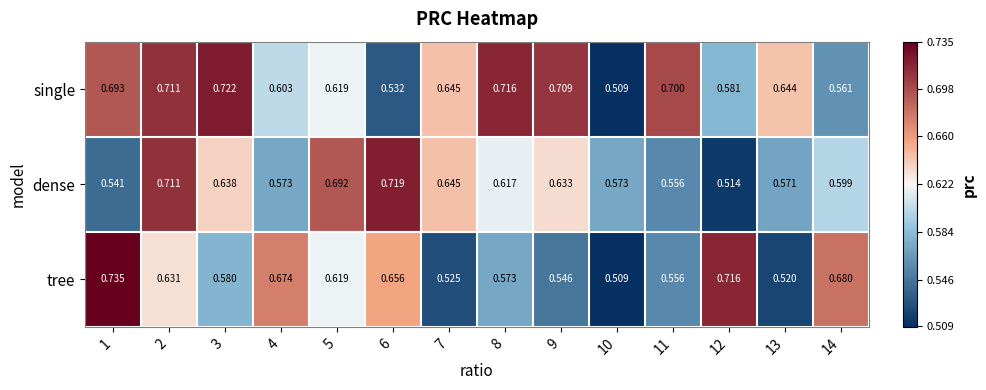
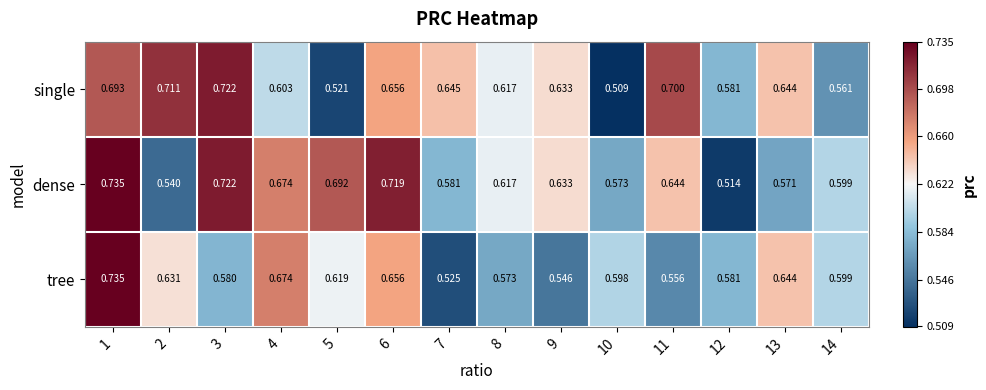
  {
    "single": {
      "1": 0.693,
      "2": 0.711,
      "3": 0.722,
      "4": 0.603,
-     "5": 0.619,
-     "6": 0.532,
+     "5": 0.521,
+     "6": 0.656,
      "7": 0.645,
-     "8": 0.716,
-     "9": 0.709,
+     "8": 0.617,
+     "9": 0.633,
      "10": 0.509,
      "11": 0.700,
      "12": 0.581,
      "13": 0.644,
      "14": 0.561
    },
    "dense": {
-     "1": 0.541,
-     "2": 0.711,
-     "3": 0.638,
-     "4": 0.573,
+     "1": 0.735,
+     "2": 0.540,
+     "3": 0.722,
+     "4": 0.674,
      "5": 0.692,
      "6": 0.719,
-     "7": 0.645,
+     "7": 0.581,
      "8": 0.617,
      "9": 0.633,
      "10": 0.573,
-     "11": 0.556,
+     "11": 0.644,
      "12": 0.514,
      "13": 0.571,
      "14": 0.599
    },
    "tree": {
      "1": 0.735,
      "2": 0.631,
      "3": 0.580,
      "4": 0.674,
      "5": 0.619,
      "6": 0.656,
      "7": 0.525,
      "8": 0.573,
      "9": 0.546,
-     "10": 0.509,
+     "10": 0.598,
      "11": 0.556,
-     "12": 0.716,
-     "13": 0.520,
-     "14": 0.680
+     "12": 0.581,
+     "13": 0.644,
+     "14": 0.599
    }
  }
